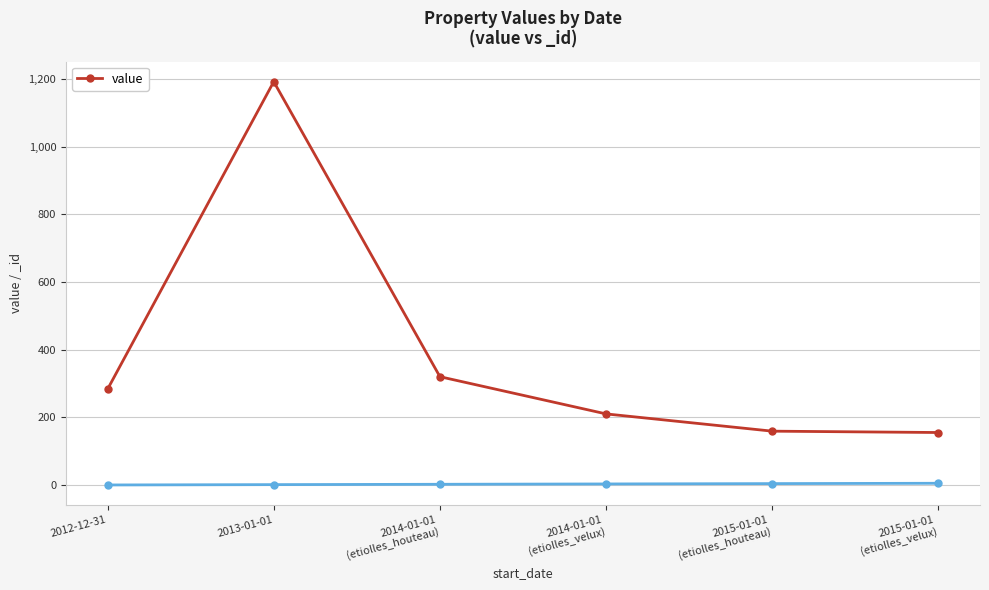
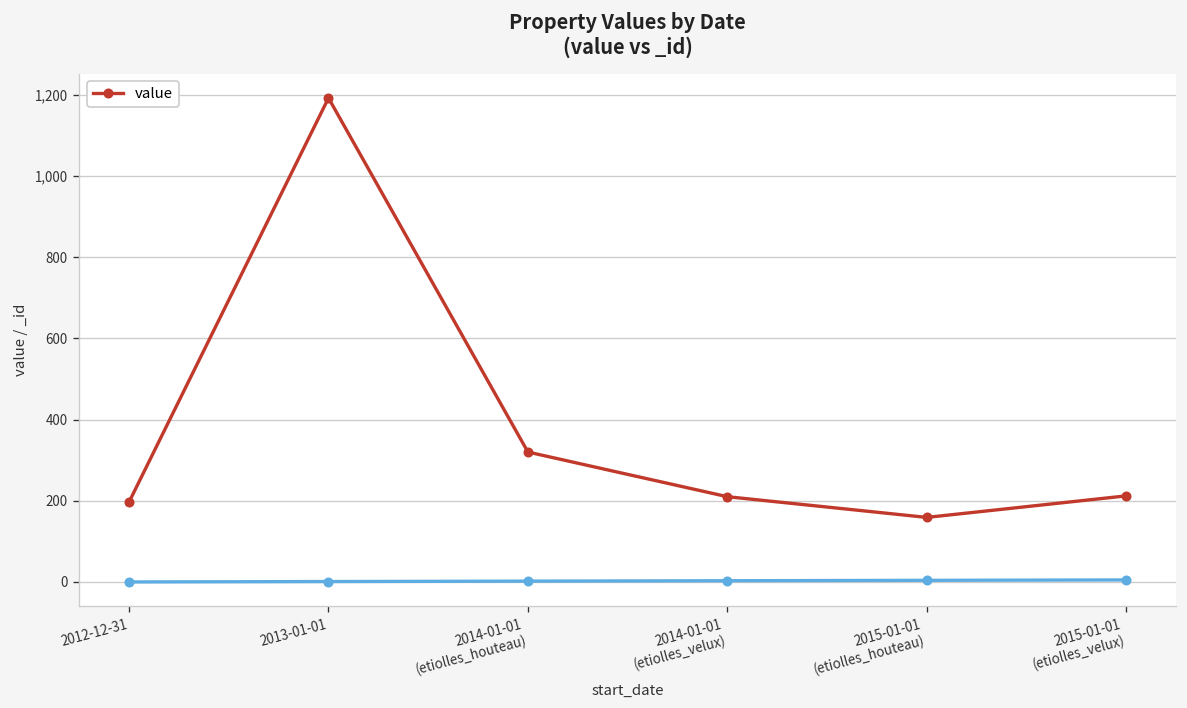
  {
    "value": {
-     "2012-12-31": "280",
+     "2012-12-31": "200",
      "2013-01-01": "1,190",
      "2014-01-01 (etiolles_houteau)": "320",
      "2014-01-01 (etiolles_velux)": "210",
      "2015-01-01 (etiolles_houteau)": "160",
-     "2015-01-01 (etiolles_velux)": "160"
+     "2015-01-01 (etiolles_velux)": "210"
    }
  }
